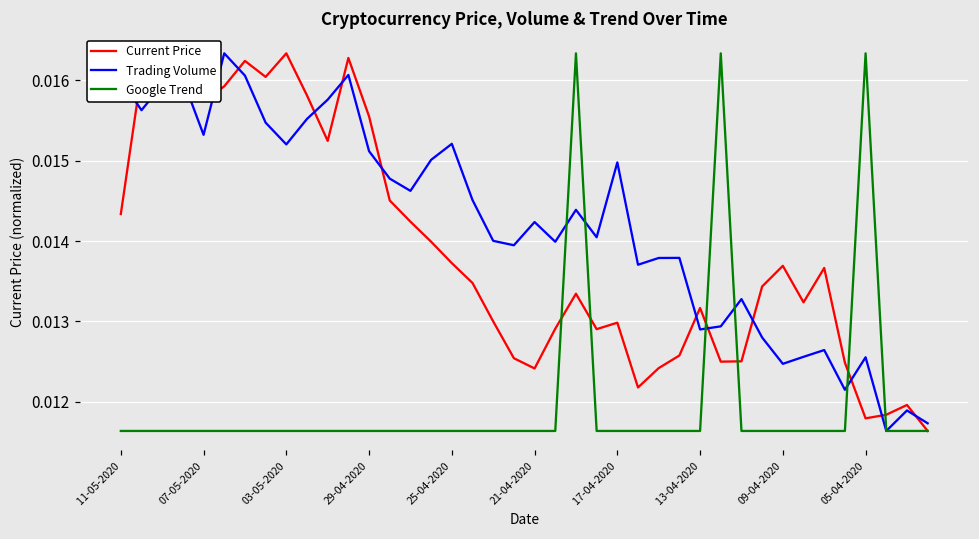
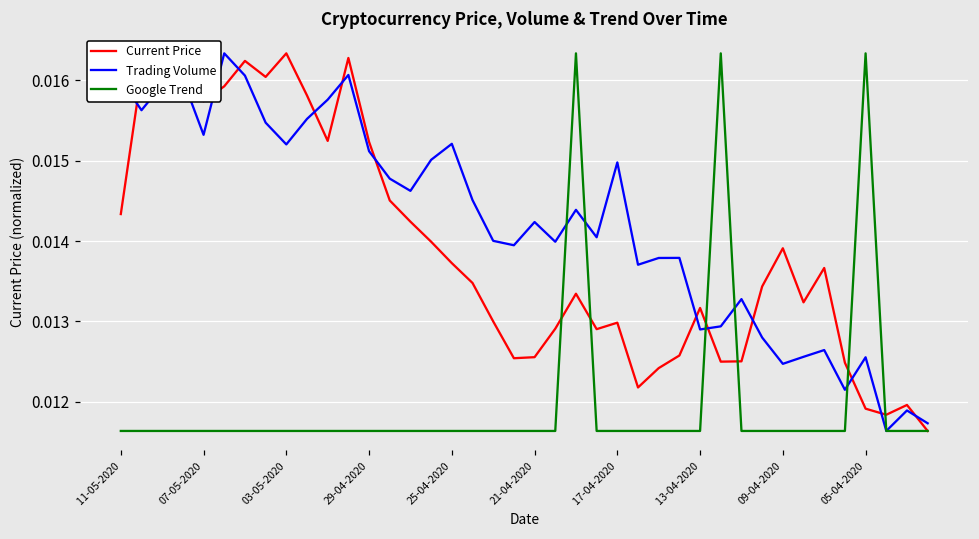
  {
    "Current Price": {
      "11-05-2020": 0.0143,
      "07-05-2020": 0.0157,
      "03-05-2020": 0.0163,
-     "29-04-2020": 0.0156,
+     "29-04-2020": 0.0152,
      "25-04-2020": 0.0137,
-     "21-04-2020": 0.0124,
+     "21-04-2020": 0.0126,
      "17-04-2020": 0.0130,
      "13-04-2020": 0.0132,
-     "09-04-2020": 0.0137,
-     "05-04-2020": 0.0118
+     "09-04-2020": 0.0139,
+     "05-04-2020": 0.0119
    },
    "Trading Volume": {
      "07-05-2020": 0.0153,
      "03-05-2020": 0.0152,
      "29-04-2020": 0.0151,
      "25-04-2020": 0.0152,
      "21-04-2020": 0.0142,
      "17-04-2020": 0.0150,
      "13-04-2020": 0.0129,
      "09-04-2020": 0.0125,
      "05-04-2020": 0.0126
    },
    "Google Trend": {
      "11-05-2020": 0.0116,
      "07-05-2020": 0.0116,
      "03-05-2020": 0.0116,
      "29-04-2020": 0.0116,
      "25-04-2020": 0.0116,
      "21-04-2020": 0.0116,
      "17-04-2020": 0.0116,
      "13-04-2020": 0.0116,
      "09-04-2020": 0.0116,
      "05-04-2020": 0.0163
    }
  }
